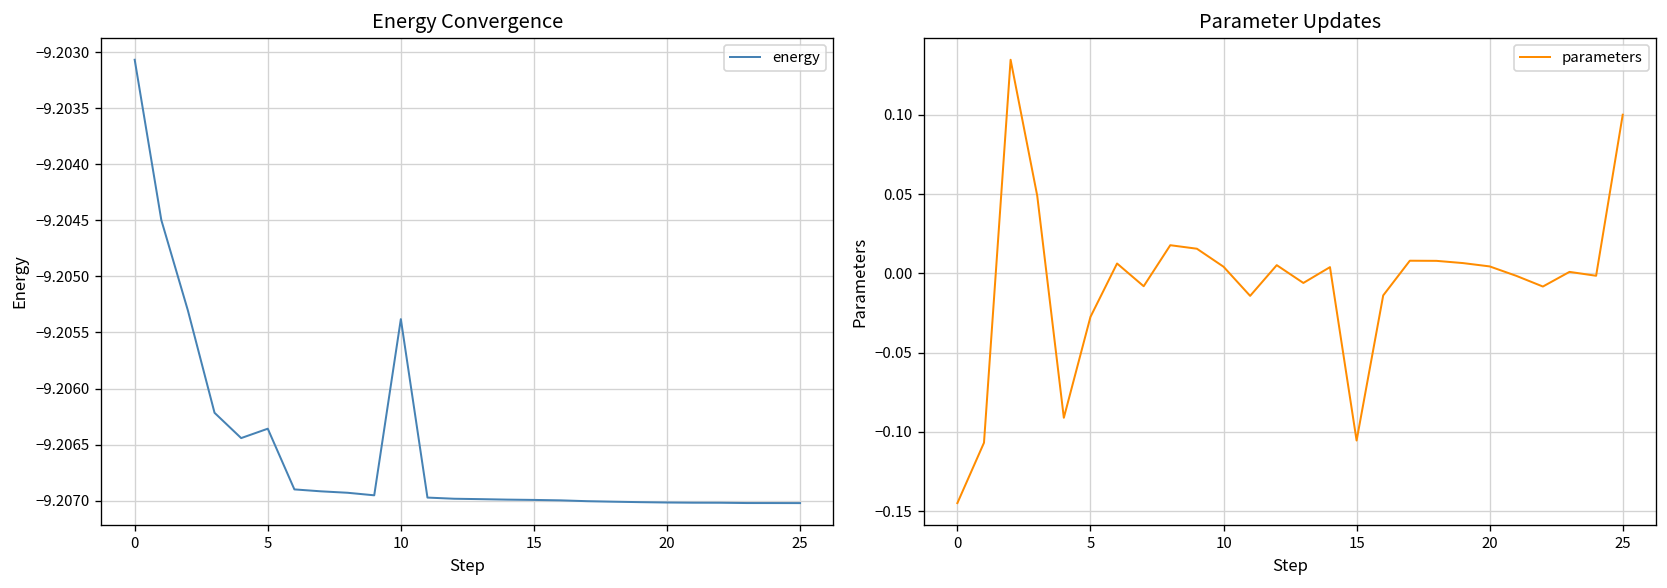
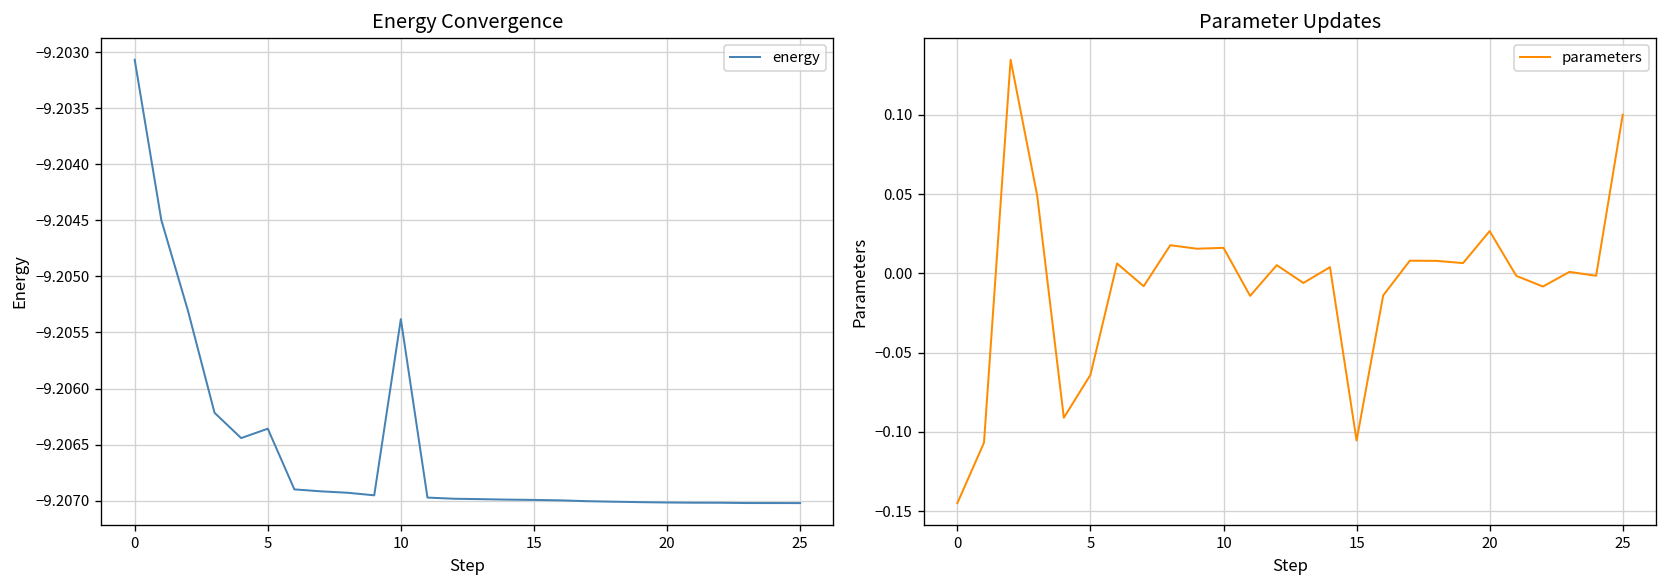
  {
    "Energy Convergence": {
      "0": -9.2031,
      "5": -9.2064,
      "10": -9.2054,
      "15": -9.2070,
      "20": -9.2070,
      "25": -9.2070
    },
    "Parameter Updates": {
      "0": -0.145,
-     "5": -0.028,
-     "10": 0.004,
+     "5": -0.064,
+     "10": 0.016,
      "15": -0.105,
-     "20": 0.004,
+     "20": 0.027,
      "25": 0.100
    }
  }
